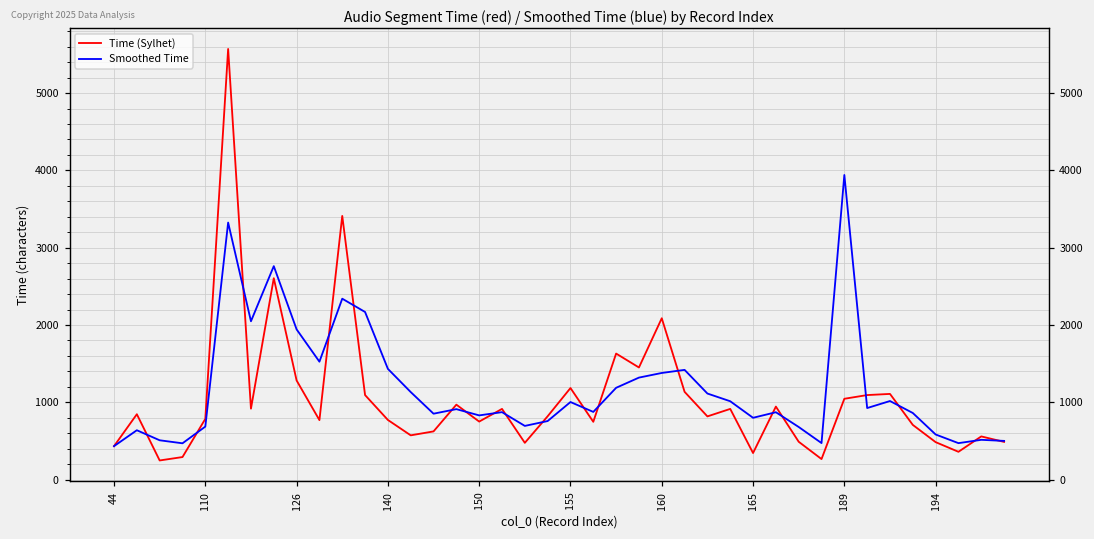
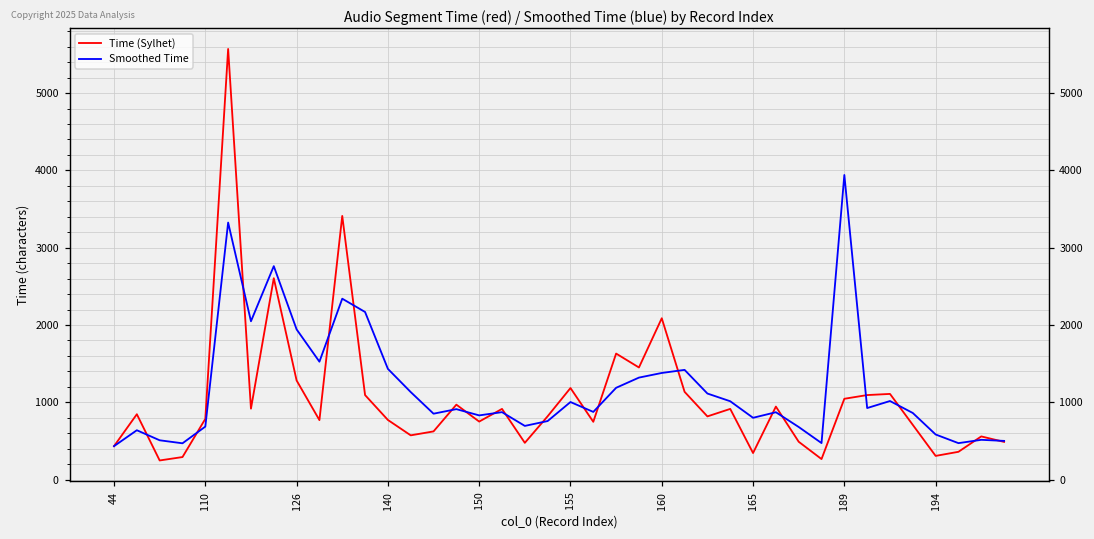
  {
    "Time (Sylhet)": {
      "110": 800,
      "126": 1300,
      "140": 800,
      "150": 800,
      "155": 1200,
      "160": 2100,
      "165": 300,
      "189": 1000,
-     "194": 500
+     "194": 300
    },
    "Smoothed Time": {
      "110": 700,
      "126": 1900,
      "140": 1400,
      "150": 800,
      "155": 1000,
      "160": 1400,
      "165": 800,
      "189": 3900,
      "194": 600
    }
  }
